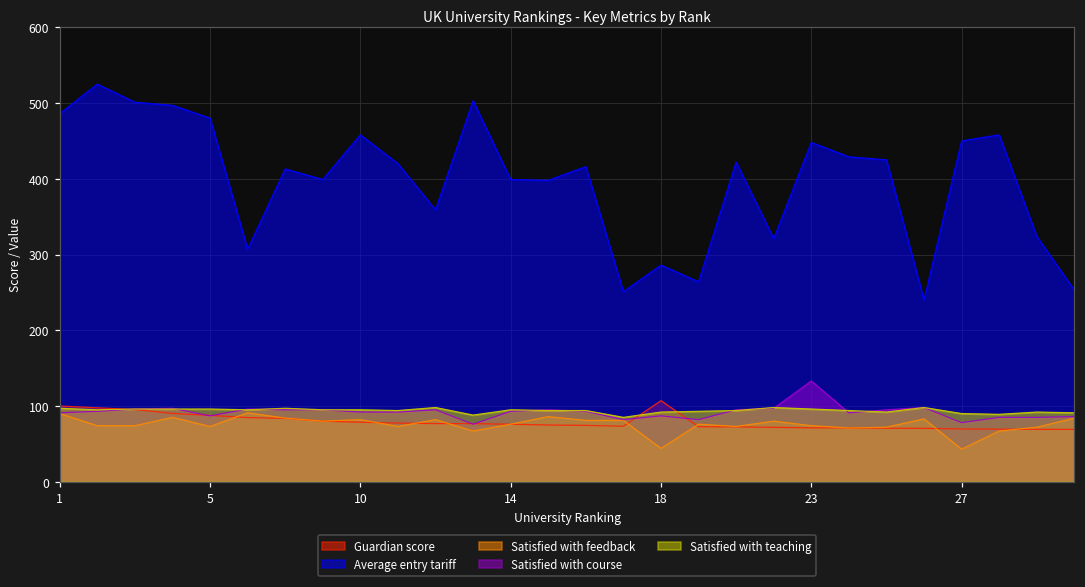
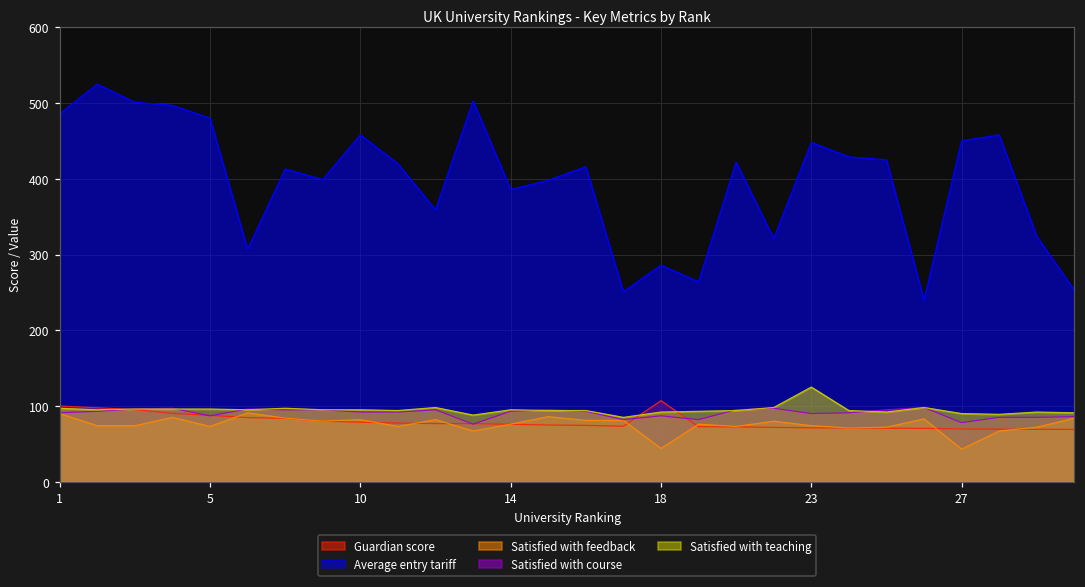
  {
    "Guardian score": {
      "18": 110,
      "27": 70
    },
    "Average entry tariff": {
      "1": 490,
      "5": 480,
      "10": 460,
-     "14": 400,
+     "14": 390,
      "18": 290,
      "23": 450,
      "27": 450
    },
    "Satisfied with feedback": {
      "5": 70,
      "18": 40,
      "27": 40
    },
    "Satisfied with course": {
      "18": 90,
-     "23": 130,
+     "23": 90,
      "27": 80
    },
    "Satisfied with teaching": {
      "5": 100,
      "18": 90,
-     "23": 100,
+     "23": 130,
      "27": 90
    }
  }
